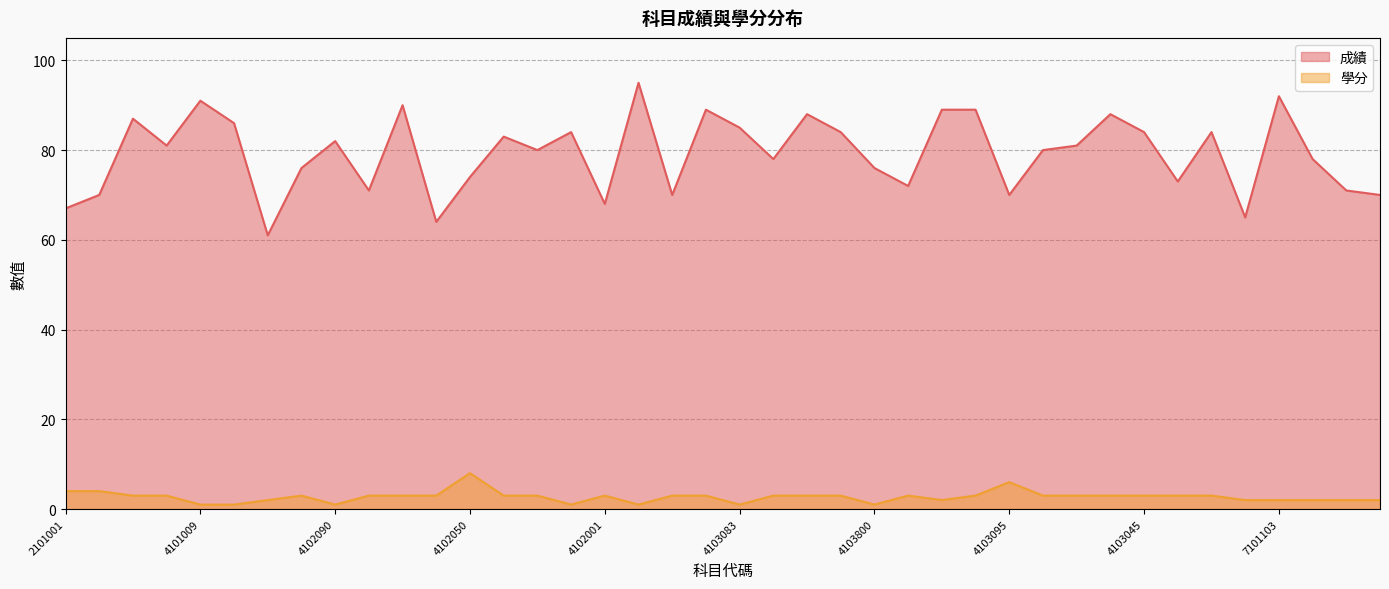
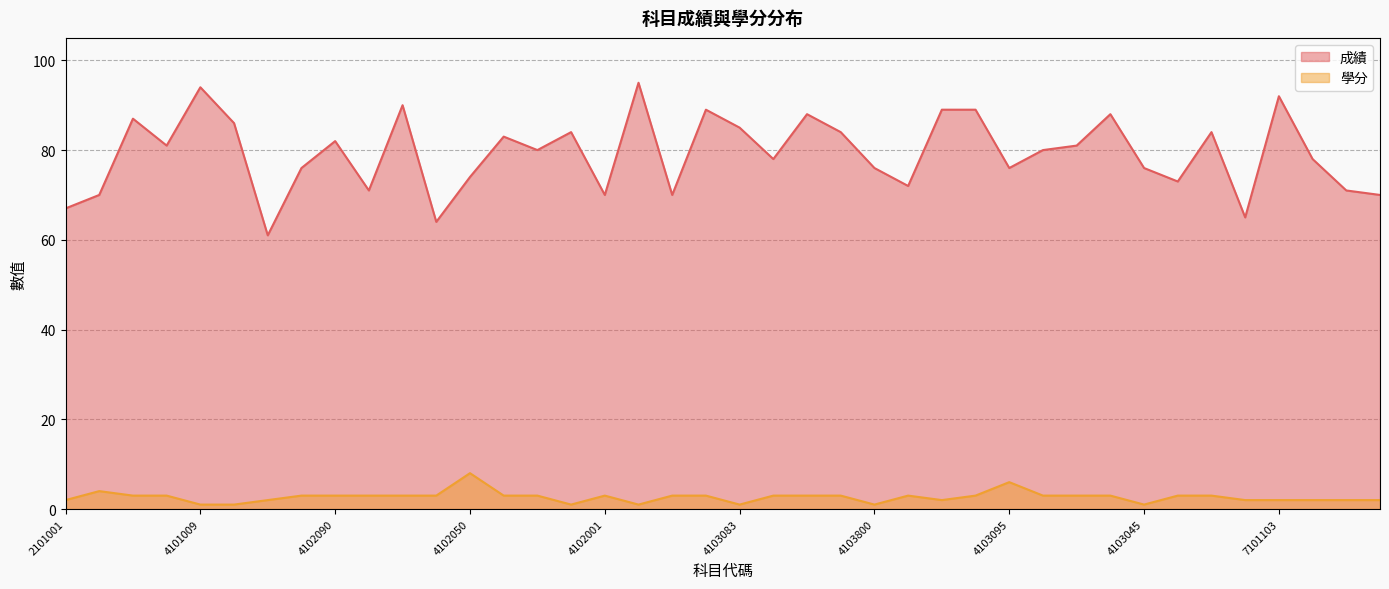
  {
    "成績": {
      "2101001": 67,
-     "4101009": 91,
+     "4101009": 94,
      "4102090": 82,
      "4102050": 74,
-     "4102001": 68,
+     "4102001": 70,
      "4103083": 85,
      "4103800": 76,
-     "4103095": 70,
-     "4103045": 84,
+     "4103095": 76,
+     "4103045": 76,
      "7101103": 92
    },
    "學分": {
-     "2101001": 4,
+     "2101001": 2,
      "4101009": 1,
-     "4102090": 1,
+     "4102090": 3,
      "4102050": 8,
      "4102001": 3,
      "4103083": 1,
      "4103800": 1,
      "4103095": 6,
-     "4103045": 3,
+     "4103045": 1,
      "7101103": 2
    }
  }
